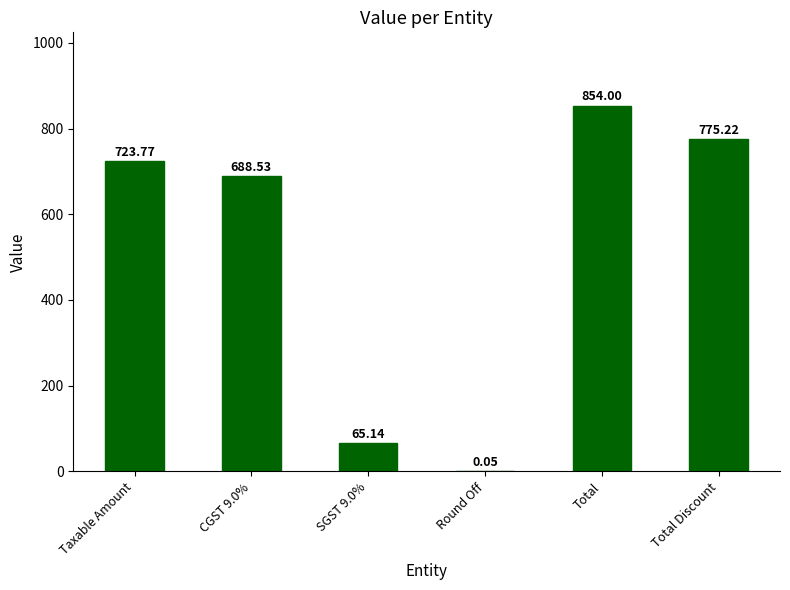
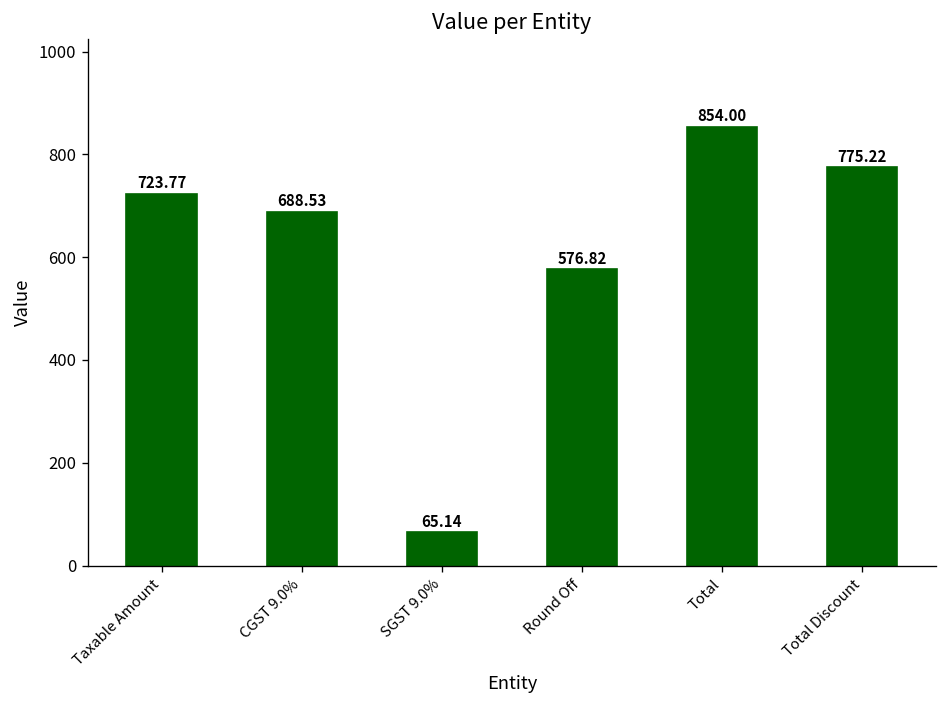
  {
    "Taxable Amount": 723.77,
    "CGST 9.0%": 688.53,
    "SGST 9.0%": 65.14,
-   "Round Off": 0.05,
+   "Round Off": 576.82,
    "Total": 854.00,
    "Total Discount": 775.22
  }
